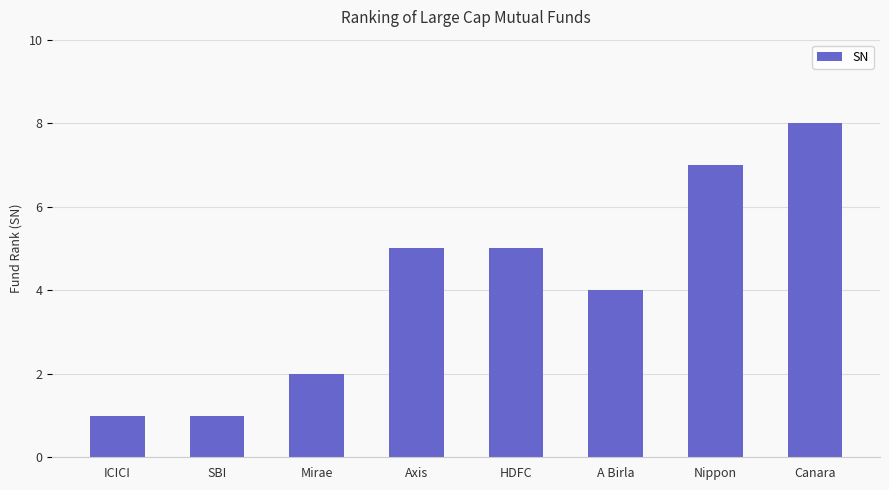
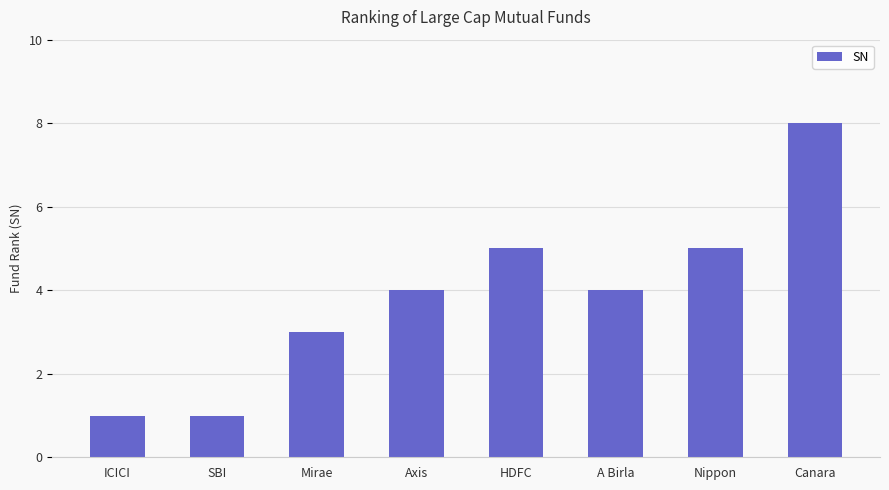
  {
    "ICICI": 1,
    "SBI": 1,
-   "Mirae": 2,
-   "Axis": 5,
+   "Mirae": 3,
+   "Axis": 4,
    "HDFC": 5,
    "A Birla": 4,
-   "Nippon": 7,
+   "Nippon": 5,
    "Canara": 8
  }
